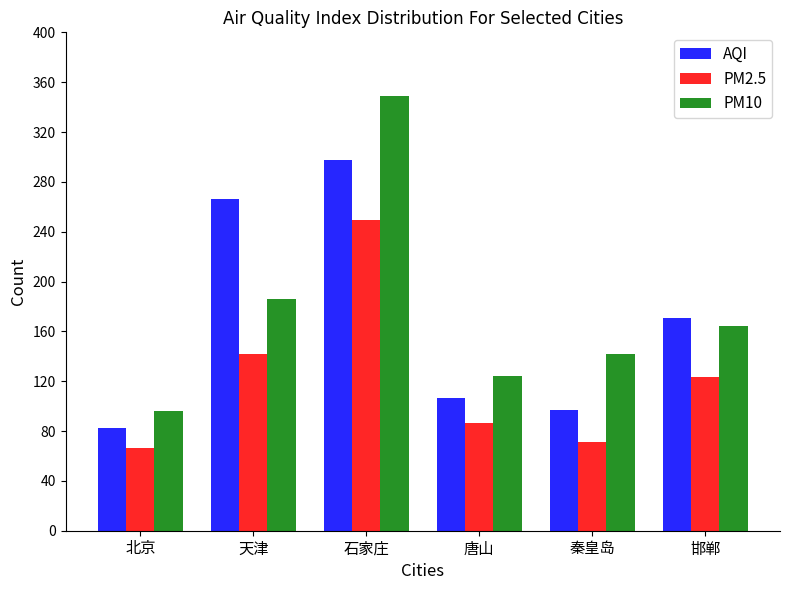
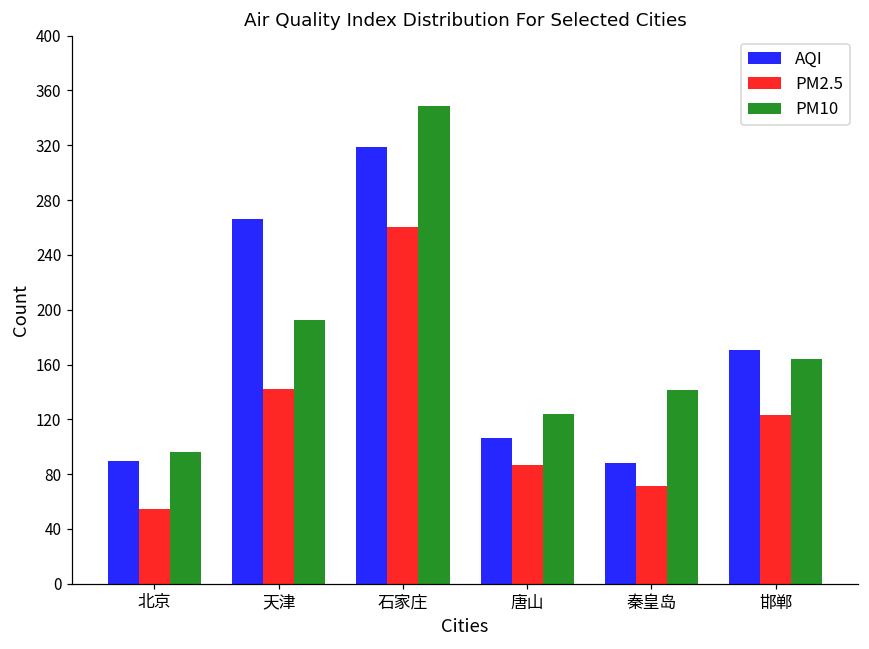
  {
    "AQI": {
-     "北京": 83,
+     "北京": 90,
      "天津": 266,
-     "石家庄": 298,
+     "石家庄": 319,
      "唐山": 107,
-     "秦皇岛": 97,
+     "秦皇岛": 88,
      "邯郸": 171
    },
    "PM2.5": {
-     "北京": 66,
+     "北京": 55,
      "天津": 142,
-     "石家庄": 250,
+     "石家庄": 260,
      "唐山": 86,
      "秦皇岛": 71,
      "邯郸": 123
    },
    "PM10": {
      "北京": 96,
-     "天津": 186,
+     "天津": 193,
      "石家庄": 349,
      "唐山": 124,
      "秦皇岛": 142,
      "邯郸": 164
    }
  }
